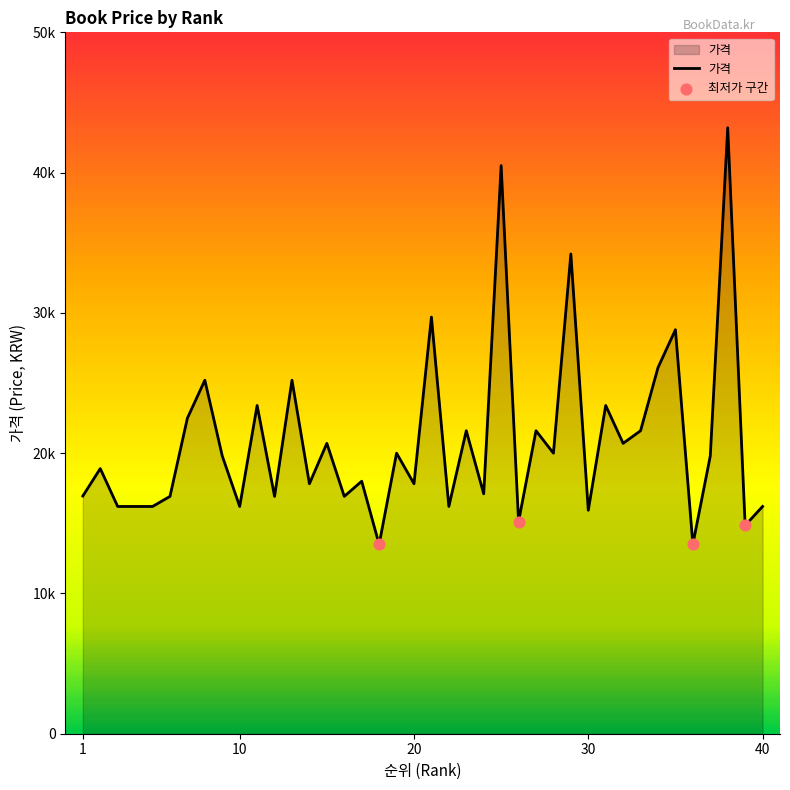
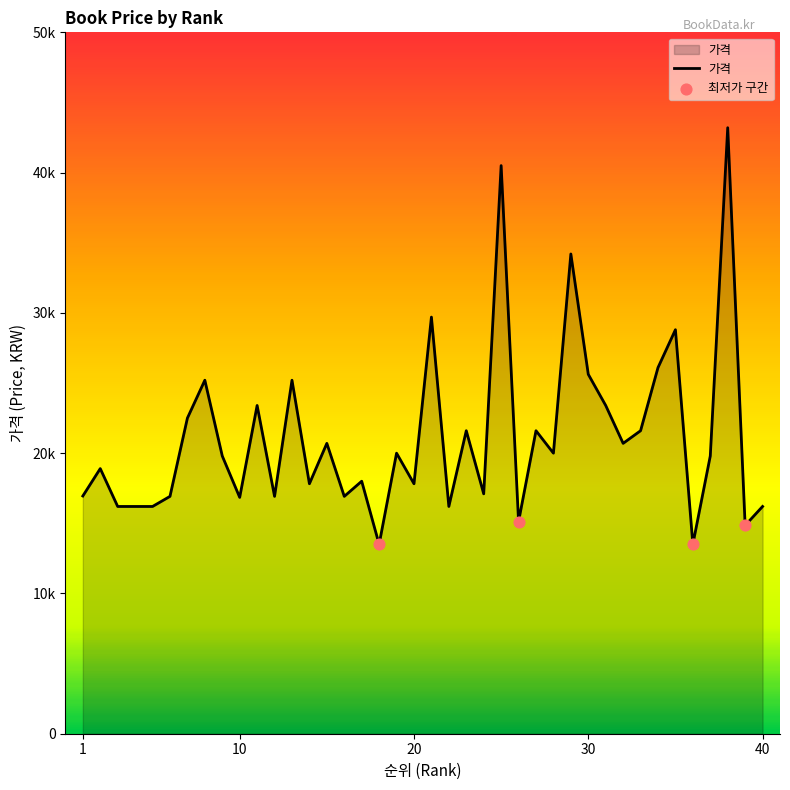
  {
    "가격": {
      "1": 16900,
-     "10": 16200,
+     "10": 16800,
      "20": 17800,
-     "30": 15900,
+     "30": 25600,
      "40": 16200
    }
  }
